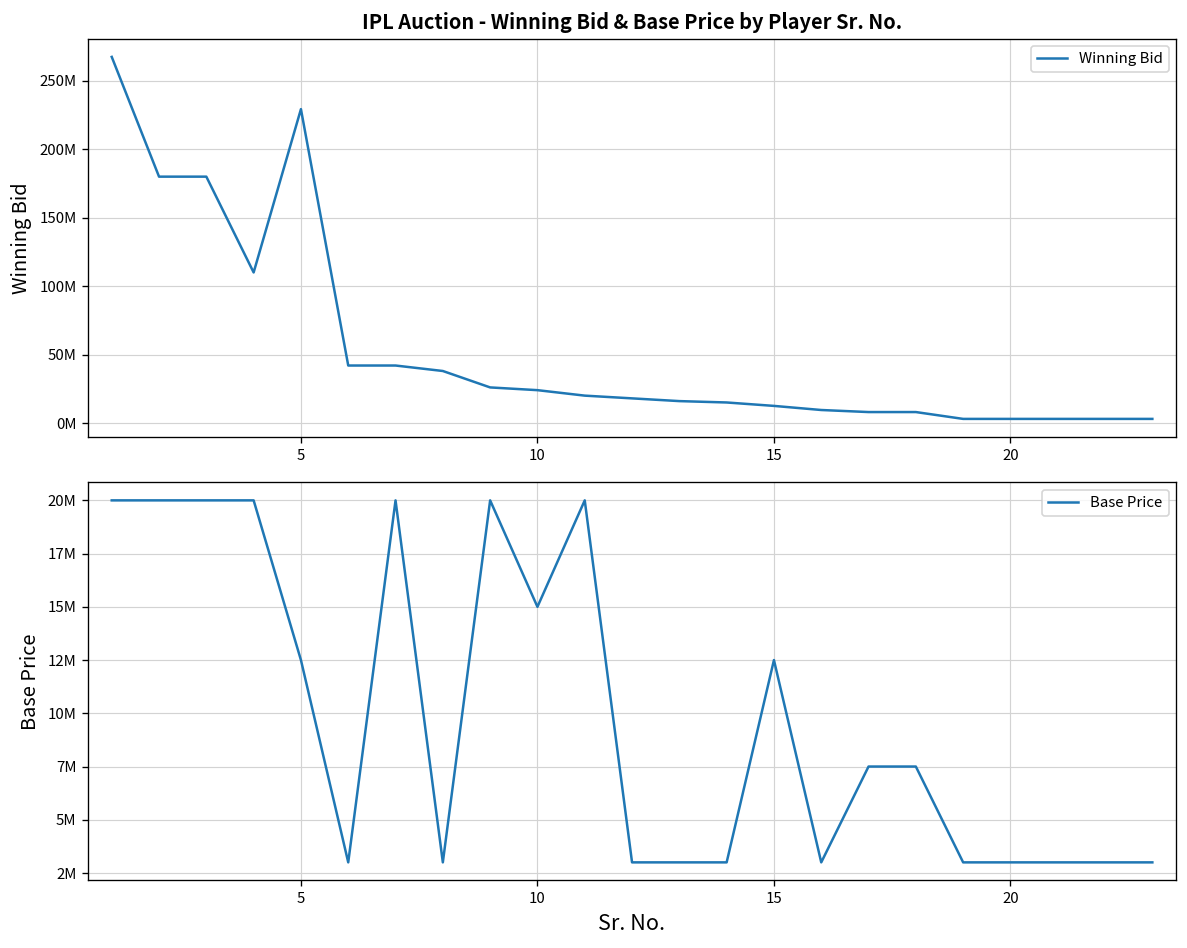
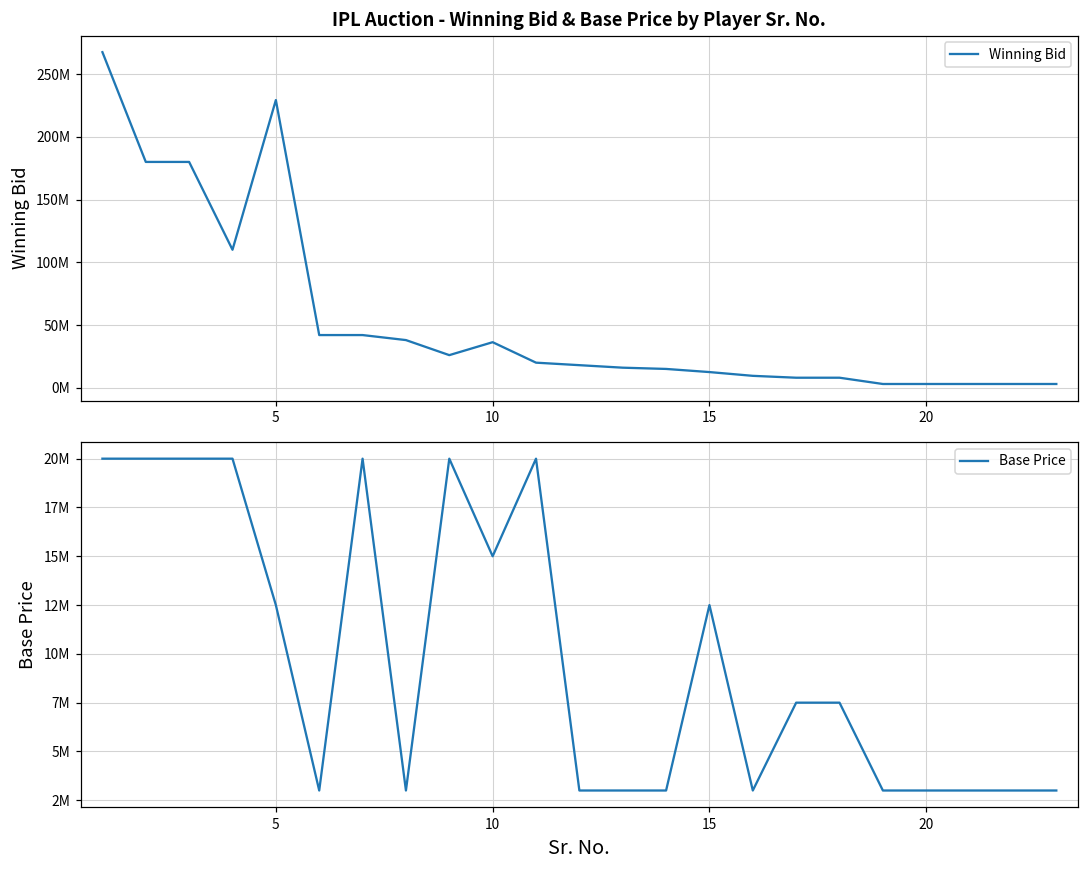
  {
    "IPL Auction - Winning Bid & Base Price by Player Sr. No.": {
      "5": 229000000,
-     "10": 24000000,
+     "10": 36000000,
      "15": 13000000,
      "20": 3000000
    }
  }
